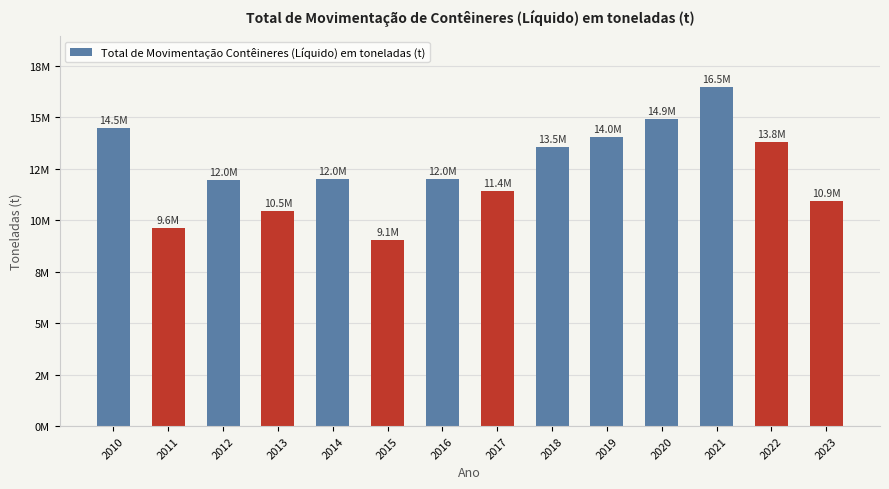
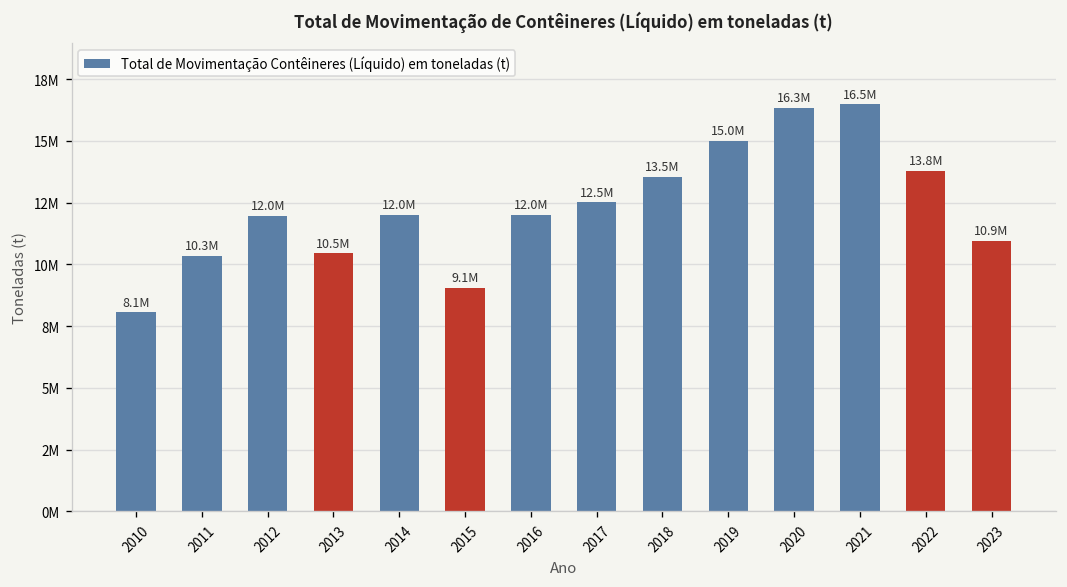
  {
-   "2010": "14.5M",
-   "2011": "9.6M",
+   "2010": "8.1M",
+   "2011": "10.3M",
    "2012": "12.0M",
    "2013": "10.5M",
    "2014": "12.0M",
    "2015": "9.1M",
    "2016": "12.0M",
-   "2017": "11.4M",
+   "2017": "12.5M",
    "2018": "13.5M",
-   "2019": "14.0M",
-   "2020": "14.9M",
+   "2019": "15.0M",
+   "2020": "16.3M",
    "2021": "16.5M",
    "2022": "13.8M",
    "2023": "10.9M"
  }
